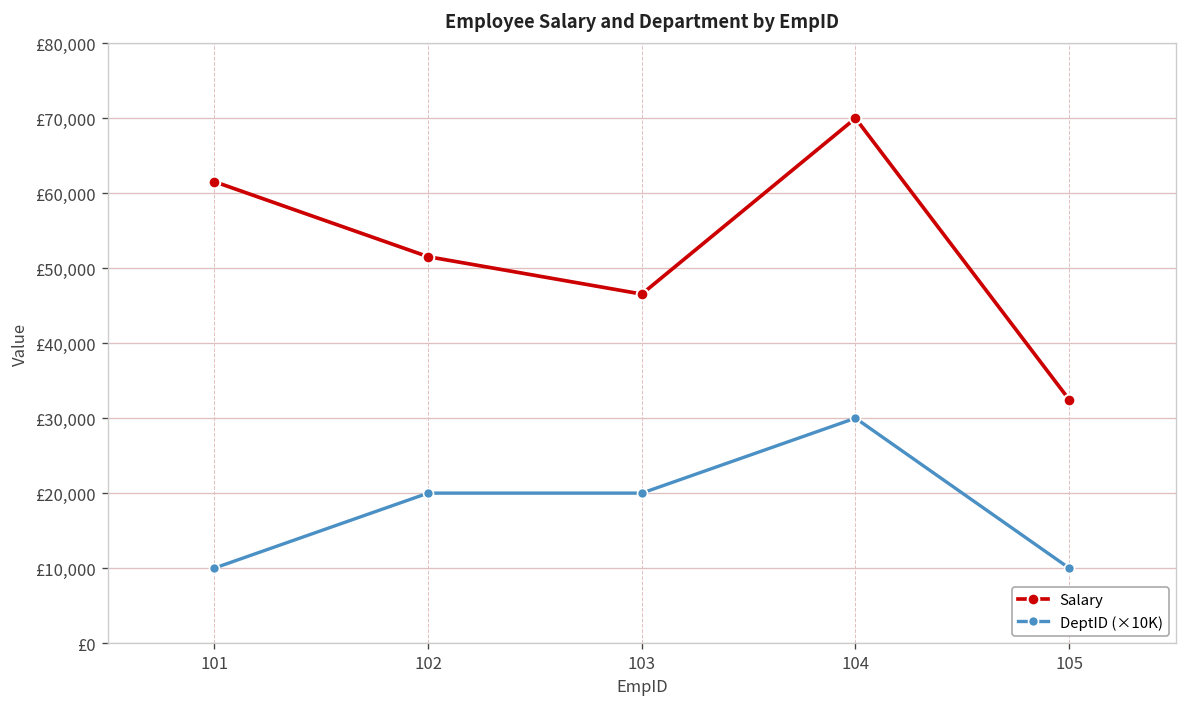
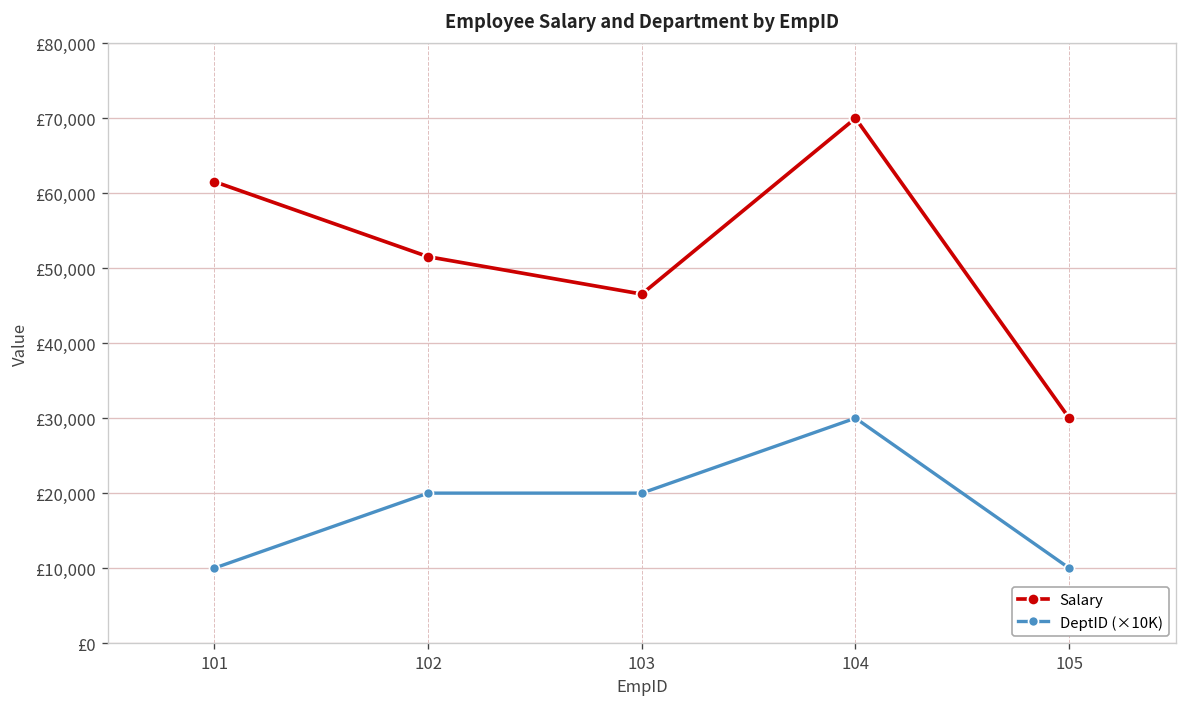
  {
    "Salary": {
      "101": "£62,000",
      "102": "£52,000",
      "103": "£47,000",
      "104": "£70,000",
-     "105": "£32,000"
+     "105": "£30,000"
    },
    "DeptID (×10K)": {
      "101": "£10,000",
      "102": "£20,000",
      "103": "£20,000",
      "104": "£30,000",
      "105": "£10,000"
    }
  }
